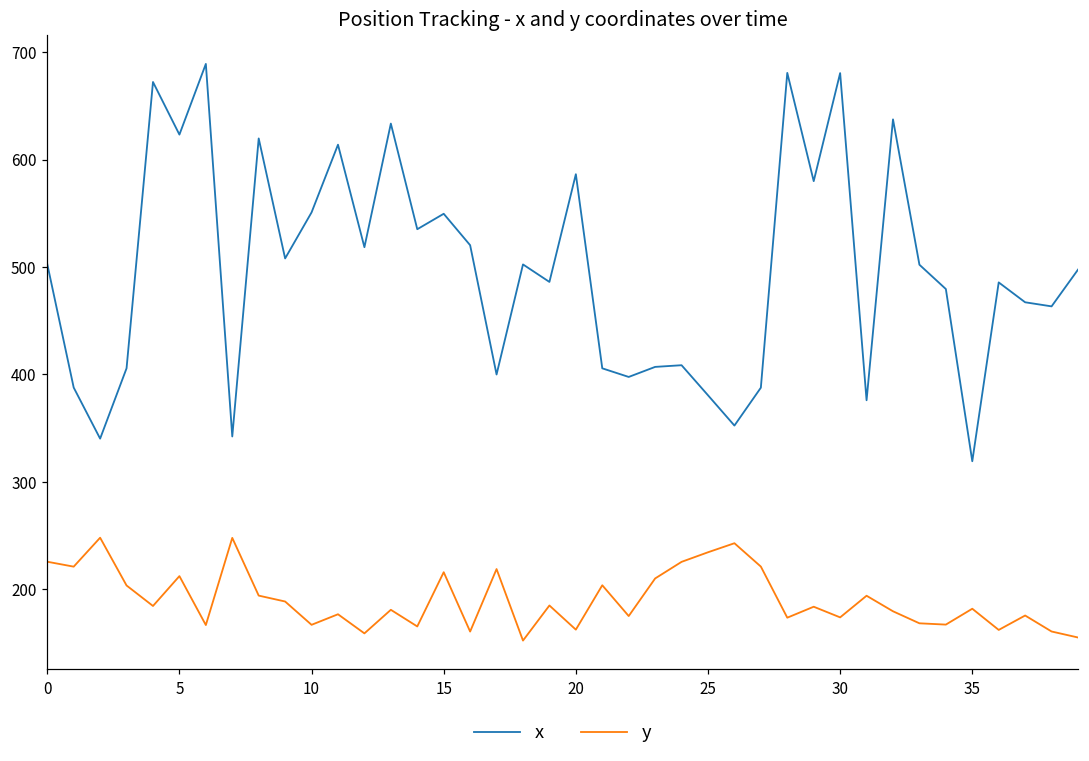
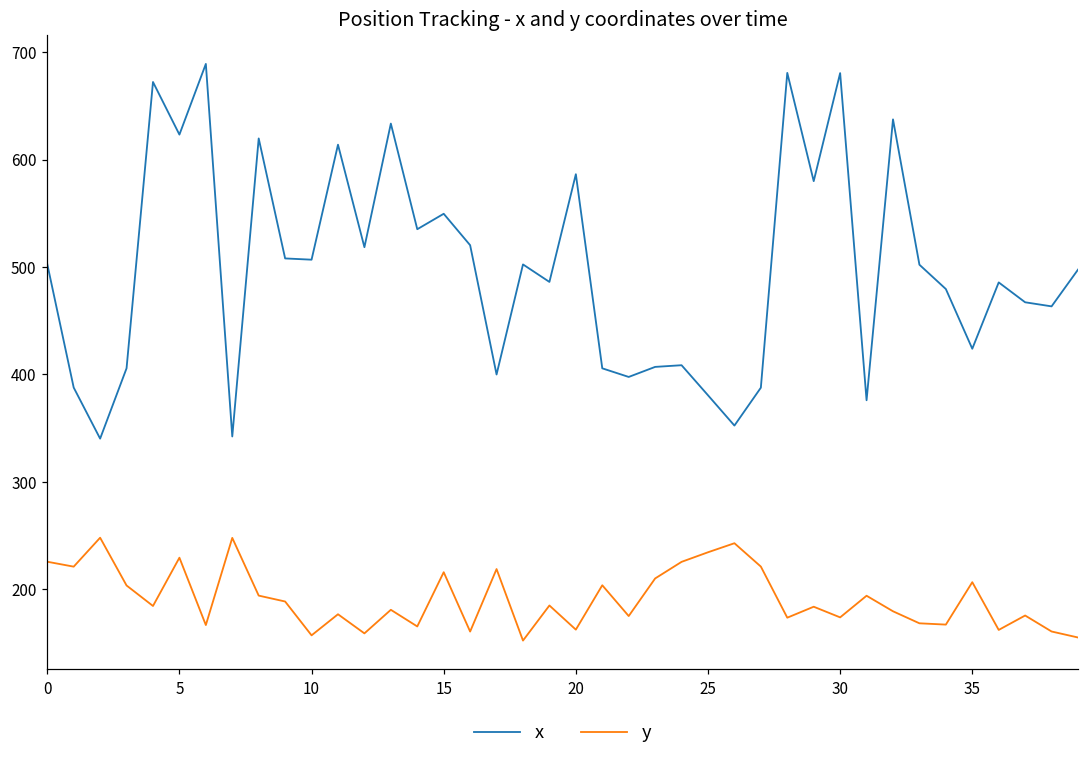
  {
    "x": {
      "0": 500,
      "5": 620,
-     "10": 550,
+     "10": 510,
      "15": 550,
      "20": 590,
      "25": 380,
      "30": 680,
-     "35": 320
+     "35": 420
    },
    "y": {
      "0": 230,
-     "5": 210,
-     "10": 170,
+     "5": 230,
+     "10": 160,
      "15": 220,
      "20": 160,
      "25": 230,
      "30": 170,
-     "35": 180
+     "35": 210
    }
  }
